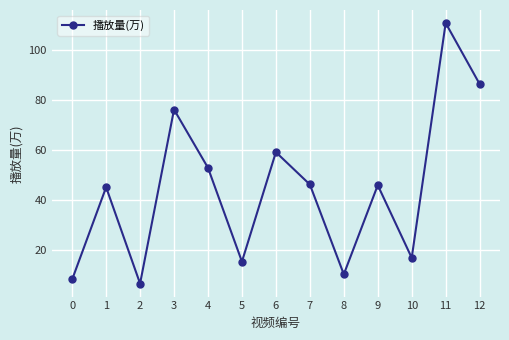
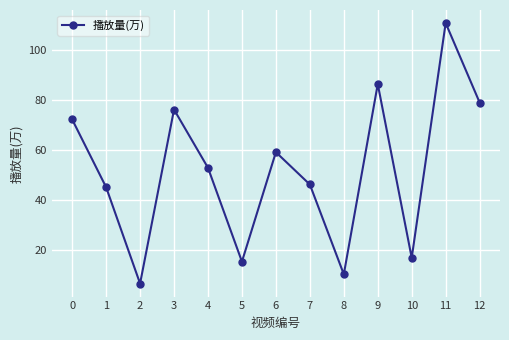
  {
-   "0": 8,
+   "0": 72,
    "1": 45,
    "2": 7,
    "3": 76,
    "4": 53,
    "5": 16,
    "6": 59,
    "7": 46,
    "8": 10,
-   "9": 46,
+   "9": 87,
    "10": 17,
    "11": 111,
-   "12": 87
+   "12": 79
  }
